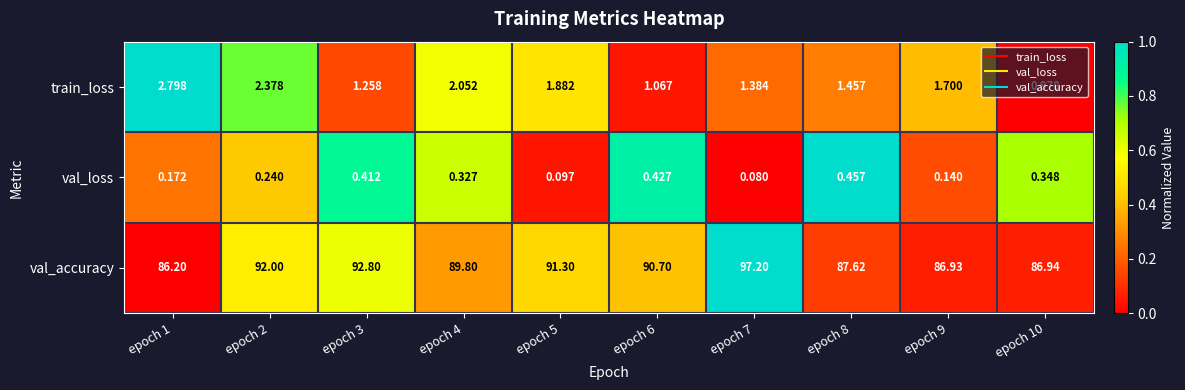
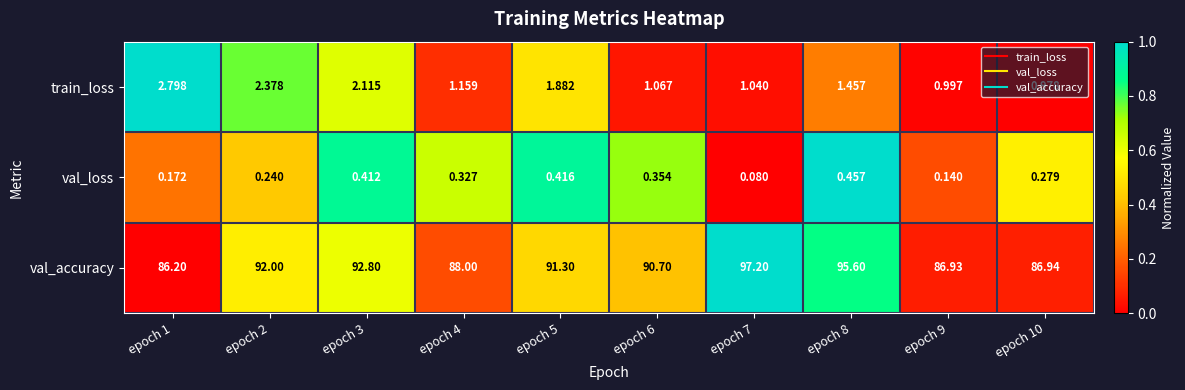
  {
    "train_loss": {
      "epoch 1": 2.798,
      "epoch 2": 2.378,
-     "epoch 3": 1.258,
-     "epoch 4": 2.052,
+     "epoch 3": 2.115,
+     "epoch 4": 1.159,
      "epoch 5": 1.882,
      "epoch 6": 1.067,
-     "epoch 7": 1.384,
+     "epoch 7": 1.040,
      "epoch 8": 1.457,
-     "epoch 9": 1.700
+     "epoch 9": 0.997
    },
    "val_loss": {
      "epoch 1": 0.172,
      "epoch 2": 0.240,
      "epoch 3": 0.412,
      "epoch 4": 0.327,
-     "epoch 5": 0.097,
-     "epoch 6": 0.427,
+     "epoch 5": 0.416,
+     "epoch 6": 0.354,
      "epoch 7": 0.080,
      "epoch 8": 0.457,
      "epoch 9": 0.140,
-     "epoch 10": 0.348
+     "epoch 10": 0.279
    },
    "val_accuracy": {
      "epoch 1": 86.20,
      "epoch 2": 92.00,
      "epoch 3": 92.80,
-     "epoch 4": 89.80,
+     "epoch 4": 88.00,
      "epoch 5": 91.30,
      "epoch 6": 90.70,
      "epoch 7": 97.20,
-     "epoch 8": 87.62,
+     "epoch 8": 95.60,
      "epoch 9": 86.93,
      "epoch 10": 86.94
    }
  }
